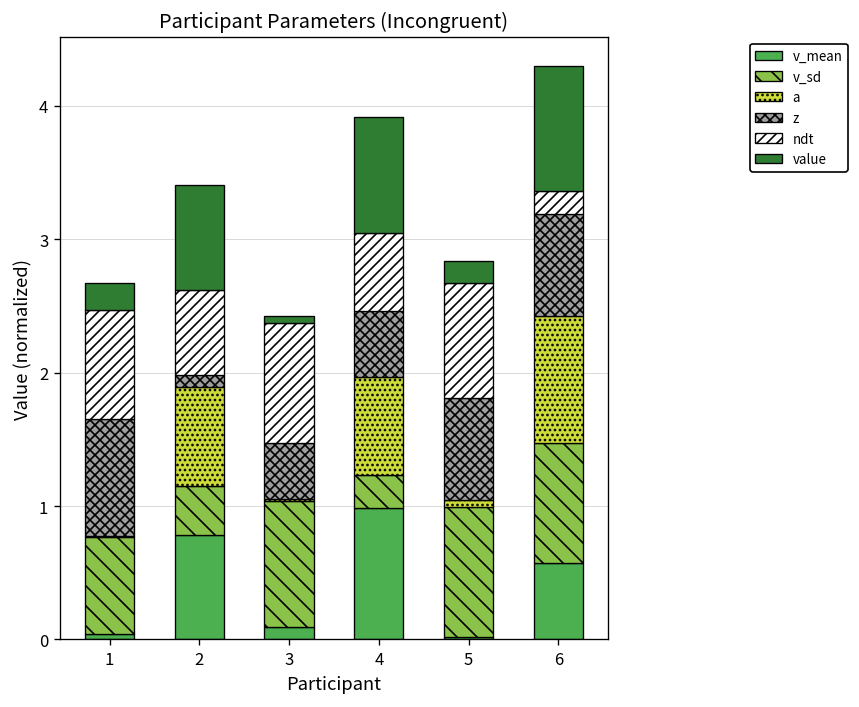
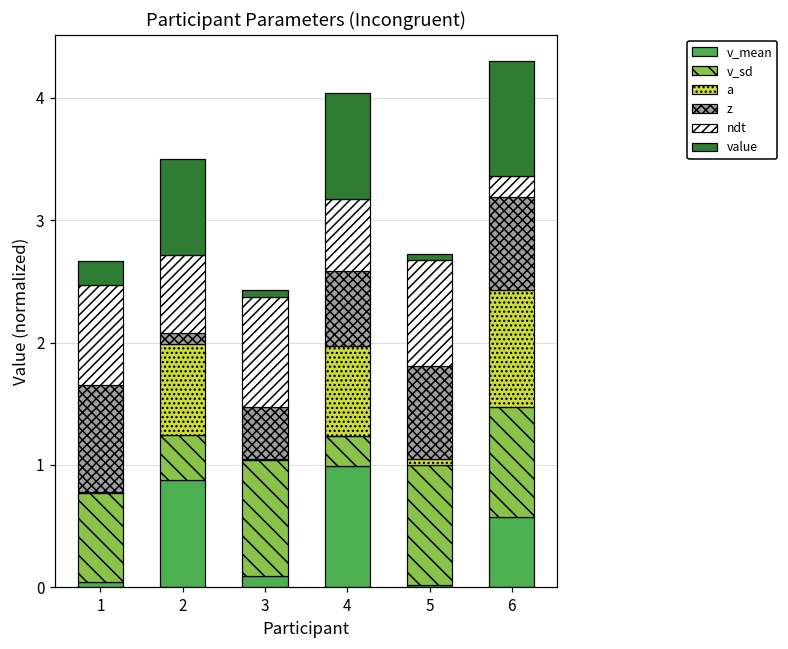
  {
    "v_mean": {
      "1": 0.04,
-     "2": 0.78,
+     "2": 0.88,
      "3": 0.09,
      "4": 0.99,
      "6": 0.57
    },
    "v_sd": {
      "1": 0.73,
      "2": 0.37,
      "3": 0.95,
      "4": 0.25,
      "5": 0.98,
      "6": 0.90
    },
    "a": {
      "2": 0.74,
      "4": 0.73,
      "5": 0.05,
      "6": 0.95
    },
    "z": {
      "1": 0.87,
      "2": 0.09,
      "3": 0.42,
-     "4": 0.49,
+     "4": 0.62,
      "5": 0.76,
      "6": 0.76
    },
    "ndt": {
      "1": 0.82,
      "2": 0.63,
      "3": 0.90,
      "4": 0.58,
      "5": 0.86,
      "6": 0.17
    },
    "value": {
      "1": 0.20,
      "2": 0.79,
      "3": 0.05,
      "4": 0.87,
-     "5": 0.16,
+     "5": 0.05,
      "6": 0.94
    }
  }
